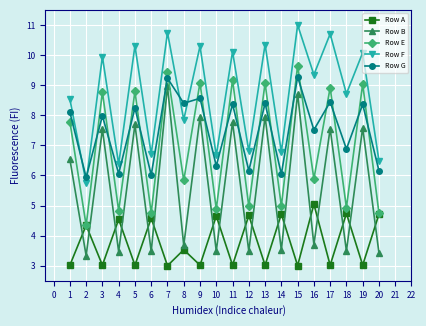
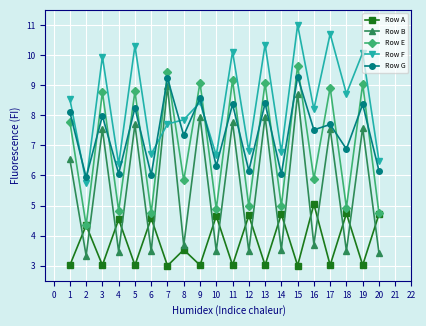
  {
    "Row A": {
      "1": 3.0,
      "3": 3.0,
      "4": 4.5,
      "5": 3.0,
      "6": 4.6,
      "7": 3.0,
      "8": 3.5,
      "9": 3.0,
      "10": 4.7,
      "11": 3.0,
      "12": 4.7,
      "13": 3.0,
      "14": 4.7,
      "15": 3.0,
      "16": 5.0,
      "17": 3.0,
      "18": 4.7,
      "19": 3.0
    },
    "Row F": {
      "1": 8.5,
      "2": 5.8,
      "3": 9.9,
      "4": 6.4,
      "5": 10.3,
      "6": 6.7,
-     "7": 10.7,
+     "7": 7.7,
      "8": 7.9,
-     "9": 10.3,
+     "9": 8.4,
      "10": 6.7,
      "11": 10.1,
      "12": 6.8,
      "13": 10.3,
      "14": 6.8,
      "15": 11.0,
-     "16": 9.3,
+     "16": 8.2,
      "17": 10.7,
      "18": 8.7,
      "20": 6.5
    },
    "Row G": {
      "1": 8.1,
      "2": 5.9,
      "3": 8.0,
      "4": 6.1,
      "5": 8.2,
      "6": 6.0,
      "7": 9.2,
-     "8": 8.4,
+     "8": 7.3,
      "9": 8.6,
      "10": 6.3,
      "11": 8.4,
      "12": 6.2,
      "13": 8.4,
      "14": 6.0,
      "15": 9.3,
      "16": 7.5,
-     "17": 8.4,
+     "17": 7.7,
      "18": 6.9,
      "19": 8.4,
      "20": 6.2
    }
  }
